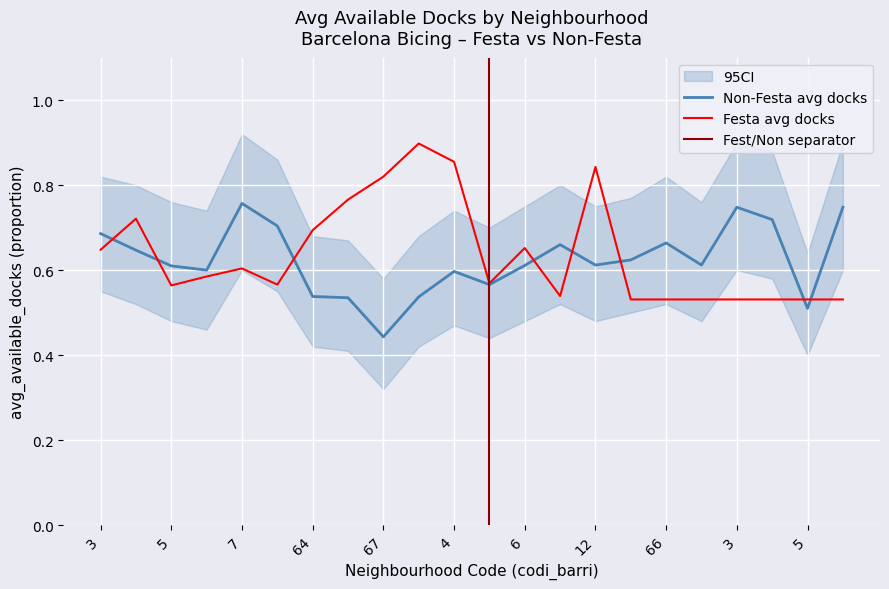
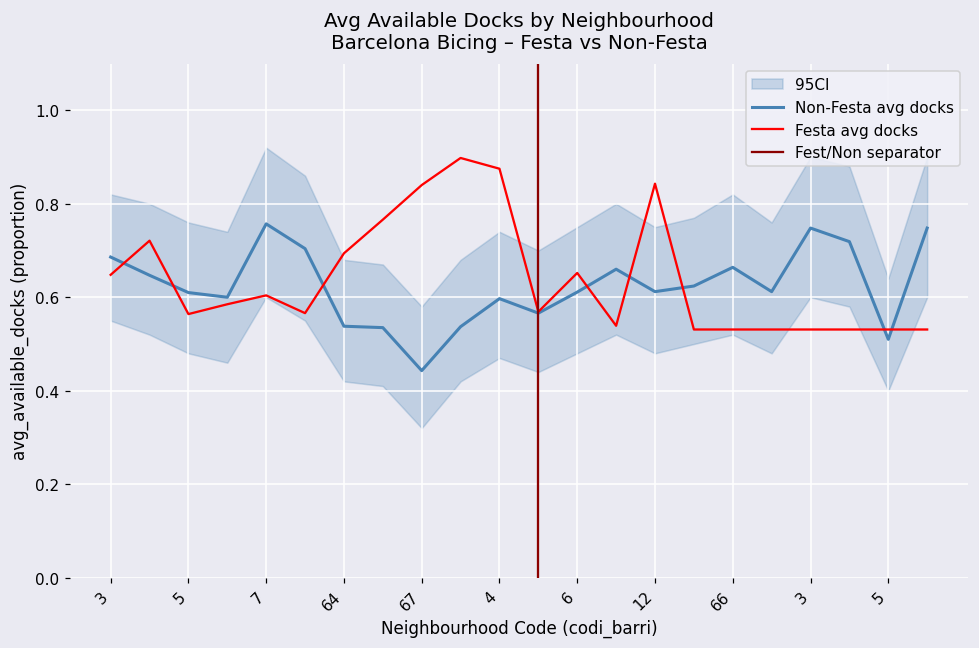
  {
    "Festa avg docks": {
      "7": 0.60,
      "64": 0.69,
-     "67": 0.82,
-     "4": 0.86,
+     "67": 0.84,
+     "4": 0.88,
      "6": 0.65,
      "12": 0.84,
      "66": 0.53
    }
  }
